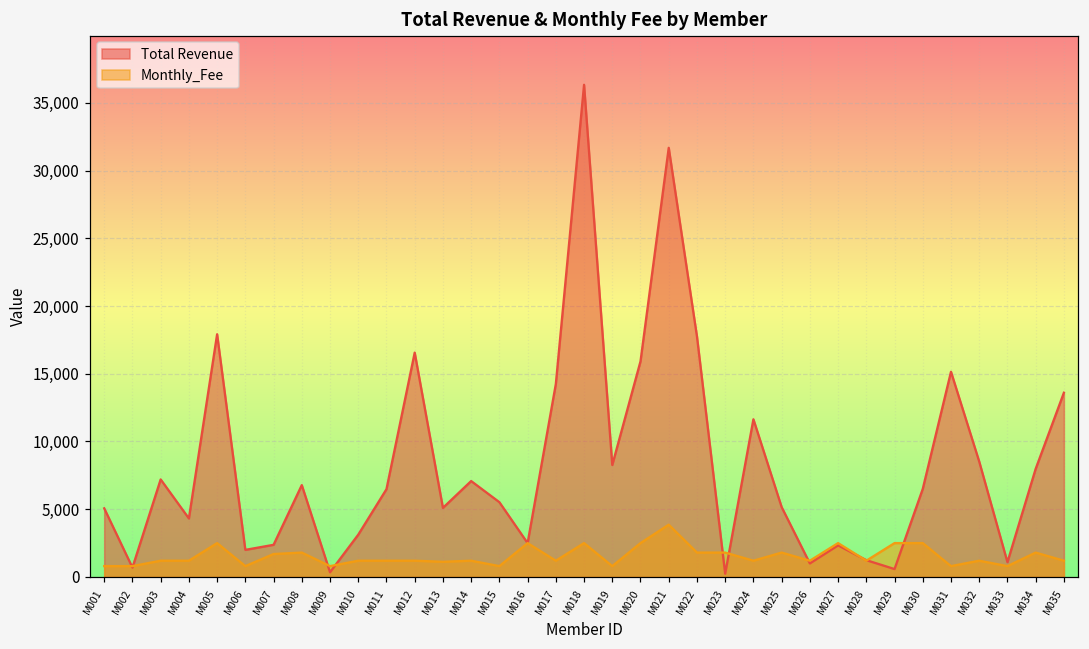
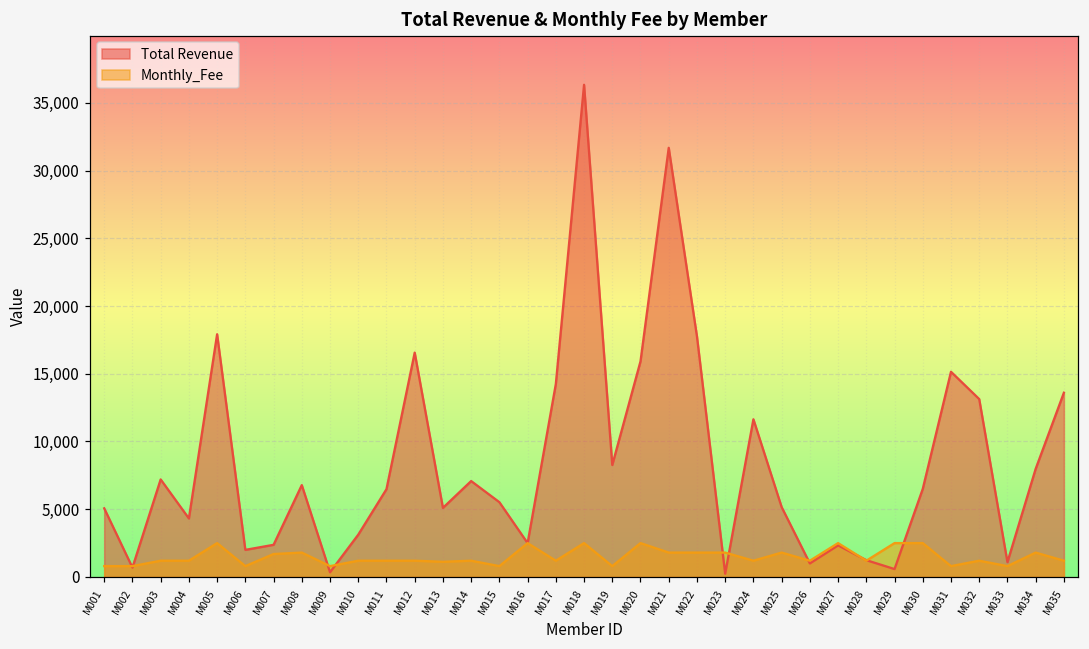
  {
    "Total Revenue": {
      "M001": "5,100",
      "M003": "7,200",
      "M004": "4,300",
      "M005": "17,900",
      "M006": "2,000",
      "M007": "2,400",
      "M008": "6,800",
      "M009": "300",
      "M010": "3,100",
      "M011": "6,500",
      "M012": "16,600",
      "M013": "5,100",
      "M014": "7,100",
      "M015": "5,500",
      "M017": "14,200",
      "M018": "36,300",
      "M019": "8,300",
      "M020": "15,900",
      "M021": "31,700",
      "M022": "17,800",
      "M023": "200",
      "M024": "11,600",
      "M025": "5,200",
      "M026": "1,000",
      "M029": "600",
      "M030": "6,500",
      "M031": "15,100",
-     "M032": "8,500",
+     "M032": "13,100",
      "M033": "1,100",
      "M034": "8,000",
      "M035": "13,600"
    },
    "Monthly_Fee": {
      "M001": "800",
      "M003": "1,200",
      "M004": "1,200",
      "M005": "2,500",
      "M006": "800",
      "M007": "1,700",
      "M008": "1,800",
      "M009": "800",
      "M010": "1,200",
      "M011": "1,200",
      "M012": "1,200",
      "M013": "1,100",
      "M014": "1,200",
      "M015": "800",
      "M017": "1,200",
      "M018": "2,500",
      "M019": "800",
      "M020": "2,500",
-     "M021": "3,900",
+     "M021": "1,800",
      "M022": "1,800",
      "M023": "1,800",
      "M024": "1,200",
      "M025": "1,800",
      "M026": "1,200",
      "M029": "2,500",
      "M030": "2,500",
      "M031": "800",
      "M032": "1,200",
      "M033": "800",
      "M034": "1,800",
      "M035": "1,200"
    }
  }
